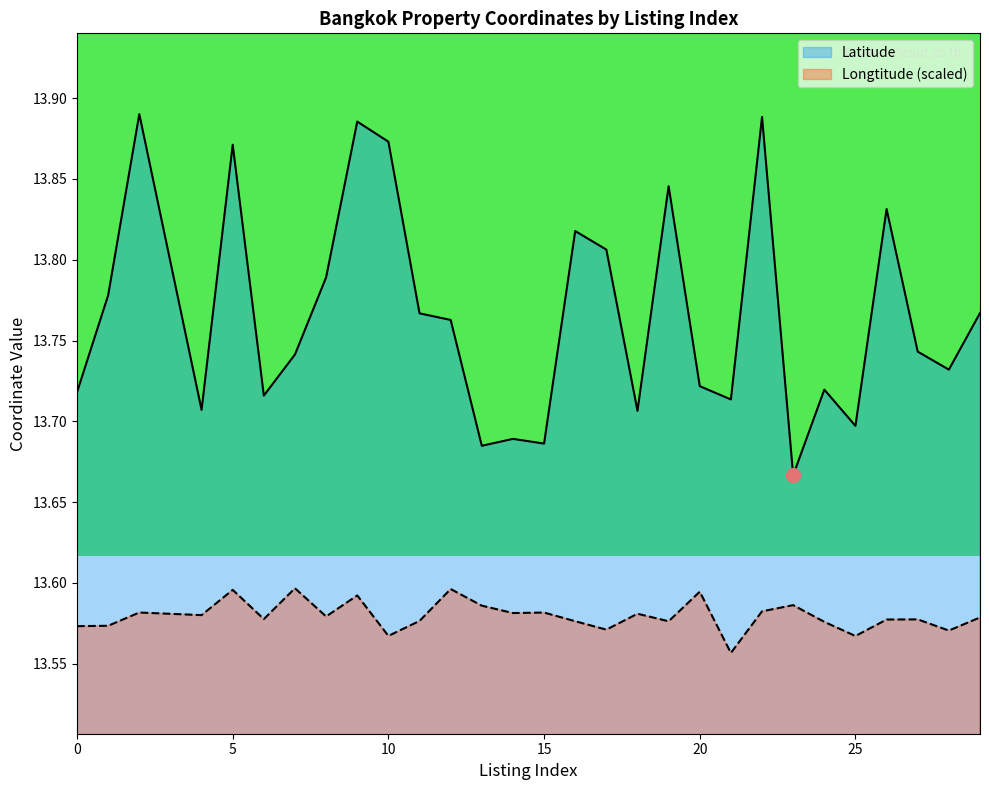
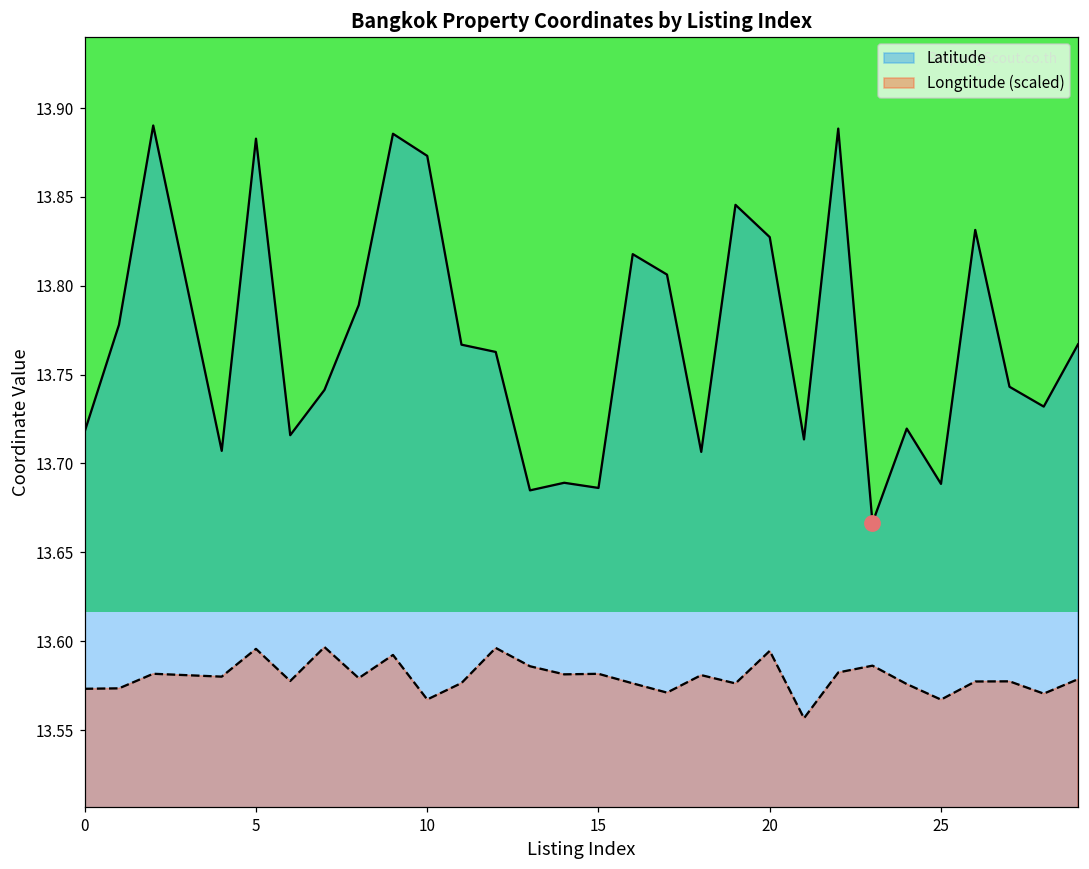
  {
    "Latitude": {
      "0": 13.718,
-     "5": 13.871,
+     "5": 13.883,
      "10": 13.873,
      "15": 13.686,
-     "20": 13.722,
-     "25": 13.697
+     "20": 13.827,
+     "25": 13.689
    },
    "Longtitude (scaled)": {
      "0": 13.573,
      "5": 13.596,
      "10": 13.567,
      "15": 13.582,
      "20": 13.595,
      "25": 13.567
    }
  }
